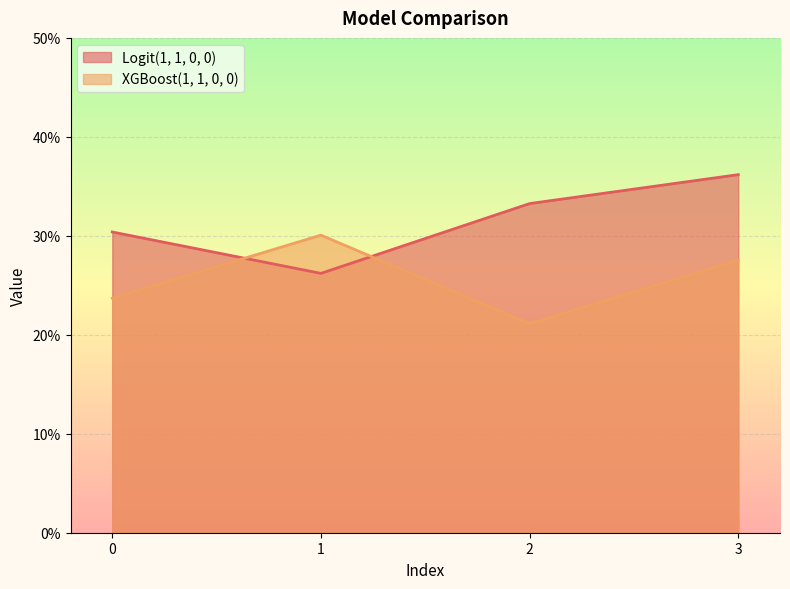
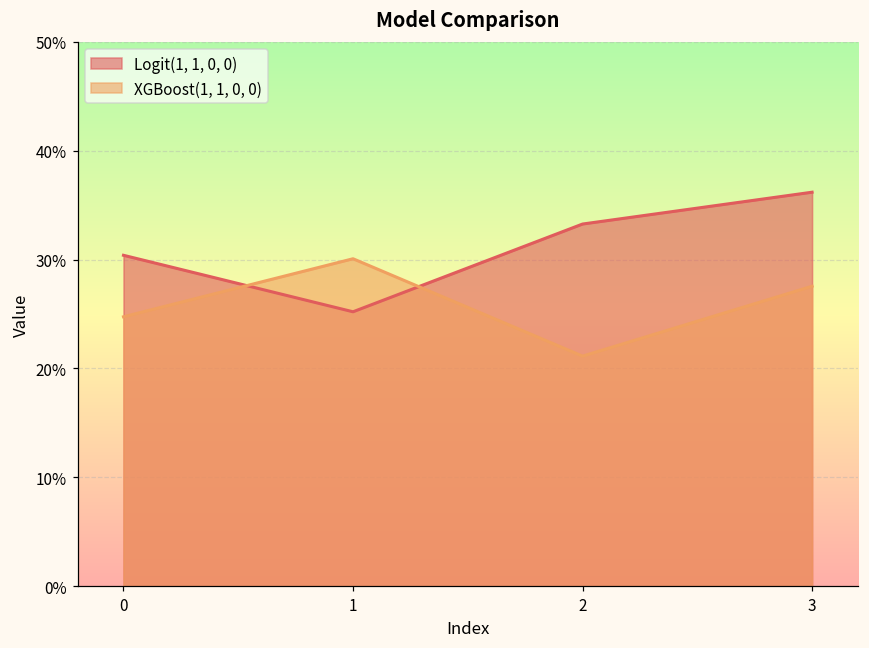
  {
    "Logit(1, 1, 0, 0)": {
      "0": "30%",
-     "1": "26%",
+     "1": "25%",
      "2": "33%",
      "3": "36%"
    },
    "XGBoost(1, 1, 0, 0)": {
-     "0": "24%",
+     "0": "25%",
      "1": "30%",
      "2": "21%",
      "3": "28%"
    }
  }
